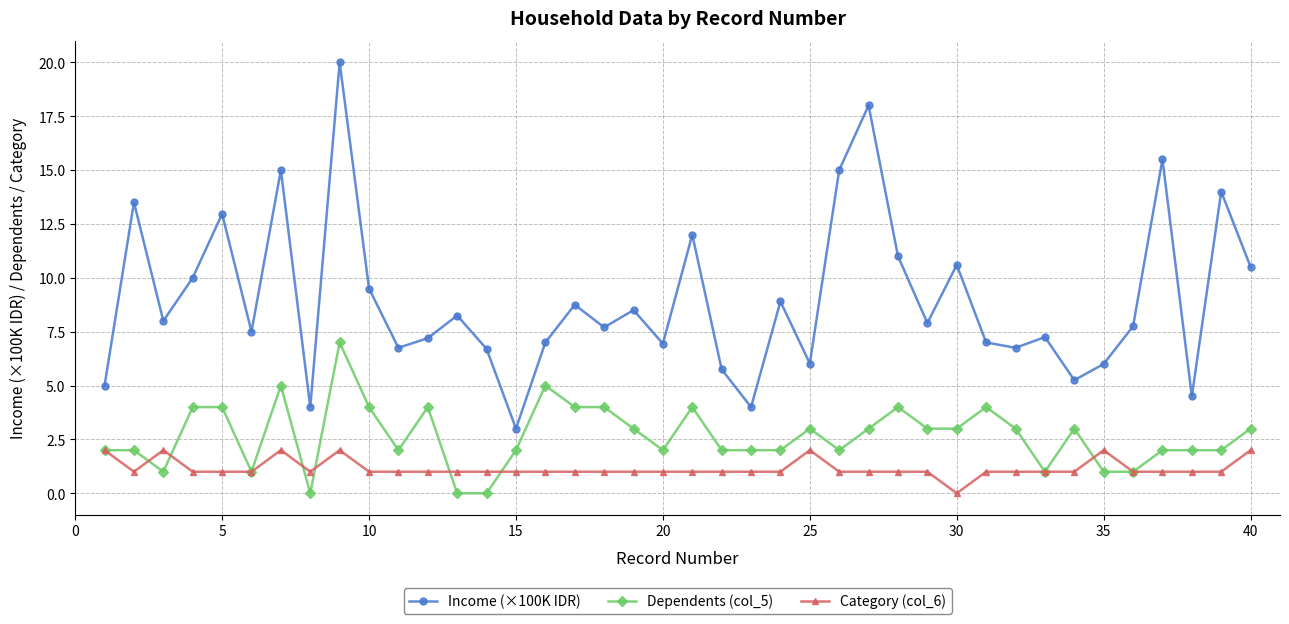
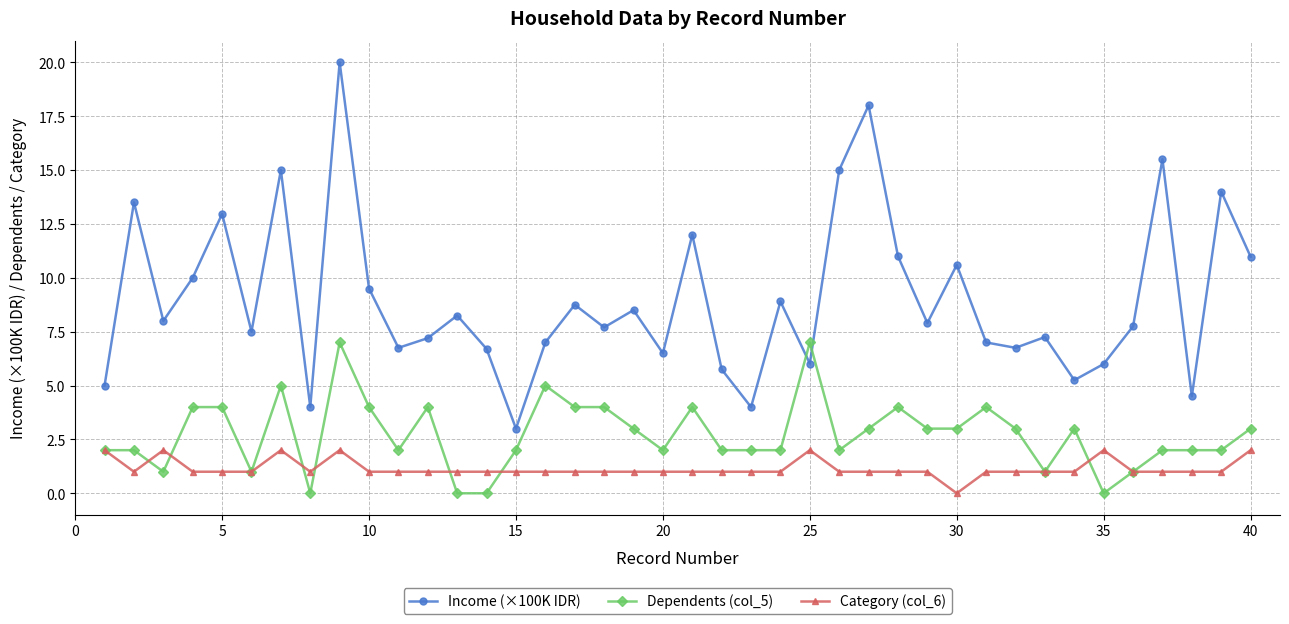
  {
    "Income (×100K IDR)": {
      "5": 13.0,
      "10": 9.5,
      "15": 3.0,
-     "20": 6.9,
+     "20": 6.5,
      "25": 6.0,
      "30": 10.6,
      "35": 6.0,
-     "40": 10.5
+     "40": 11.0
    },
    "Dependents (col_5)": {
      "5": 4,
      "10": 4,
      "15": 2,
      "20": 2,
-     "25": 3,
+     "25": 7,
      "30": 3,
-     "35": 1,
+     "35": 0,
      "40": 3
    },
    "Category (col_6)": {
      "5": 1.0,
      "10": 1.0,
      "15": 1.0,
      "20": 1.0,
      "25": 2.0,
      "30": 0.0,
      "35": 2.0,
      "40": 2.0
    }
  }
